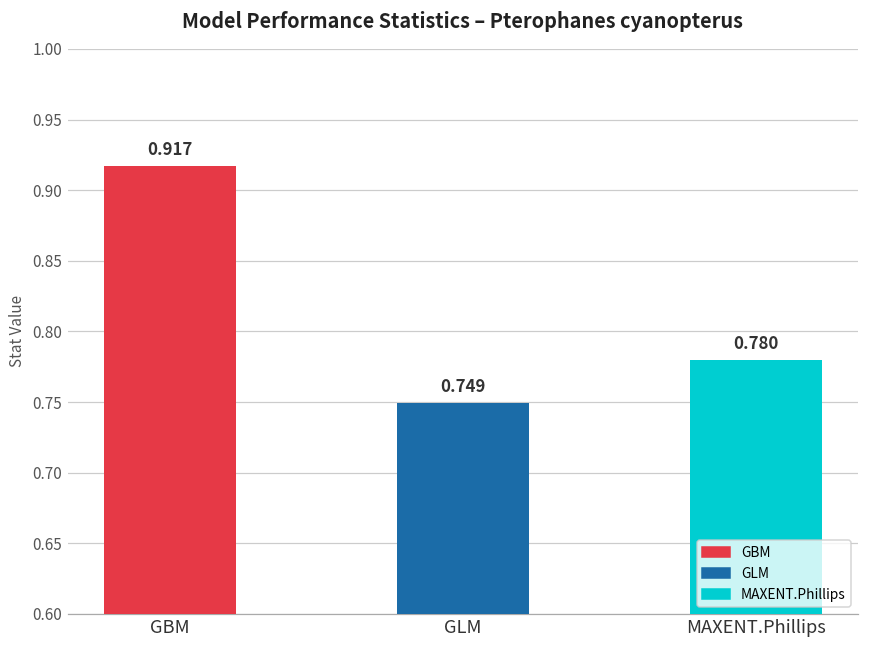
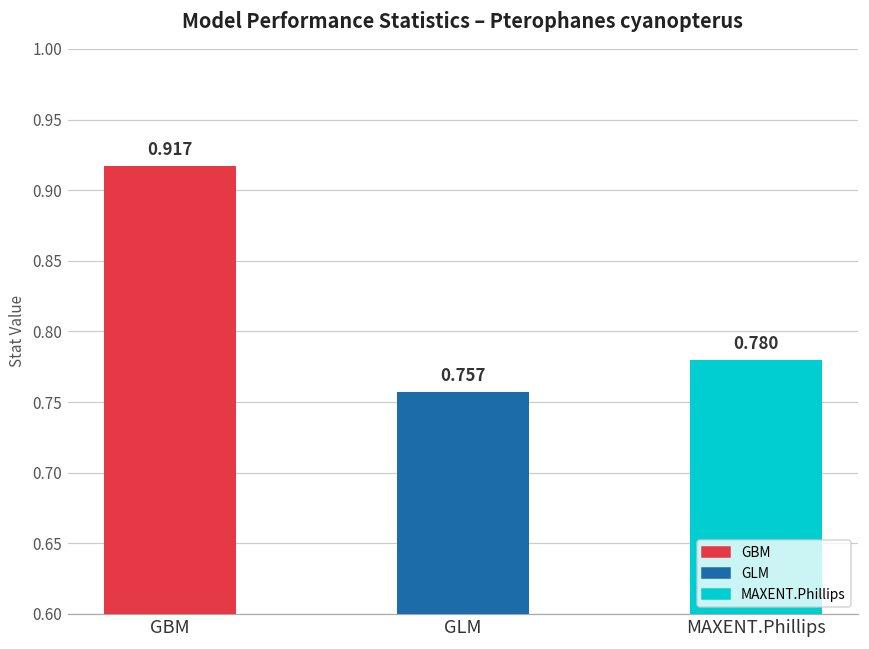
  {
    "GBM": 0.917,
-   "GLM": 0.749,
+   "GLM": 0.757,
    "MAXENT.Phillips": 0.780
  }
